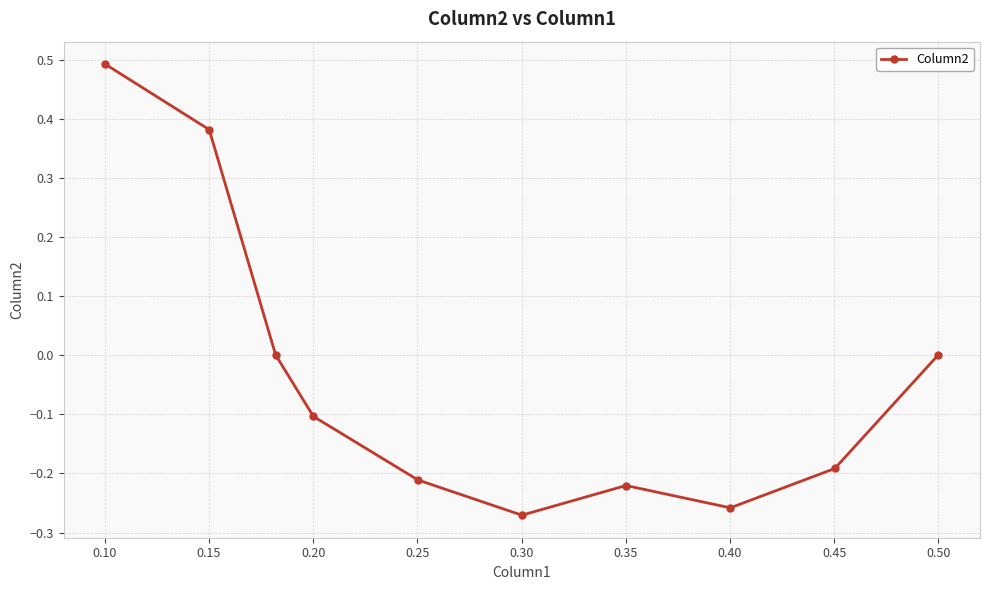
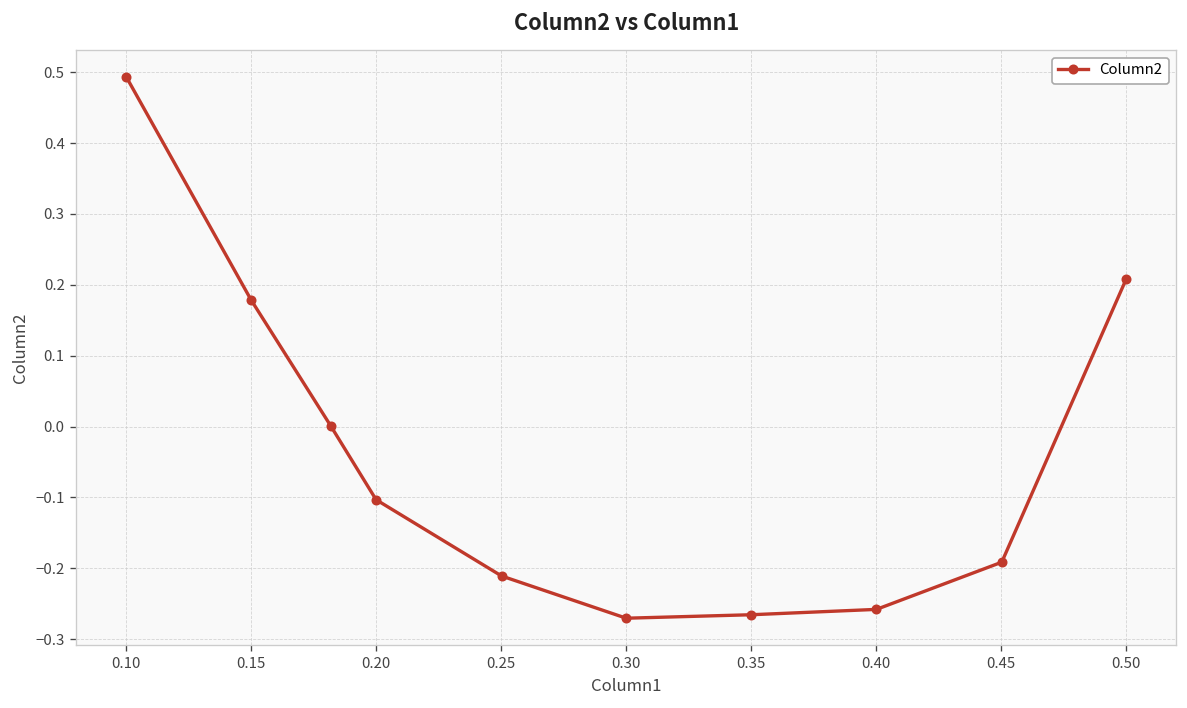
  {
    "0.10": 0.49,
-   "0.15": 0.38,
+   "0.15": 0.18,
    "0.20": -0.10,
    "0.25": -0.21,
    "0.30": -0.27,
-   "0.35": -0.22,
+   "0.35": -0.27,
    "0.40": -0.26,
    "0.45": -0.19,
-   "0.50": 0.00
+   "0.50": 0.21
  }
